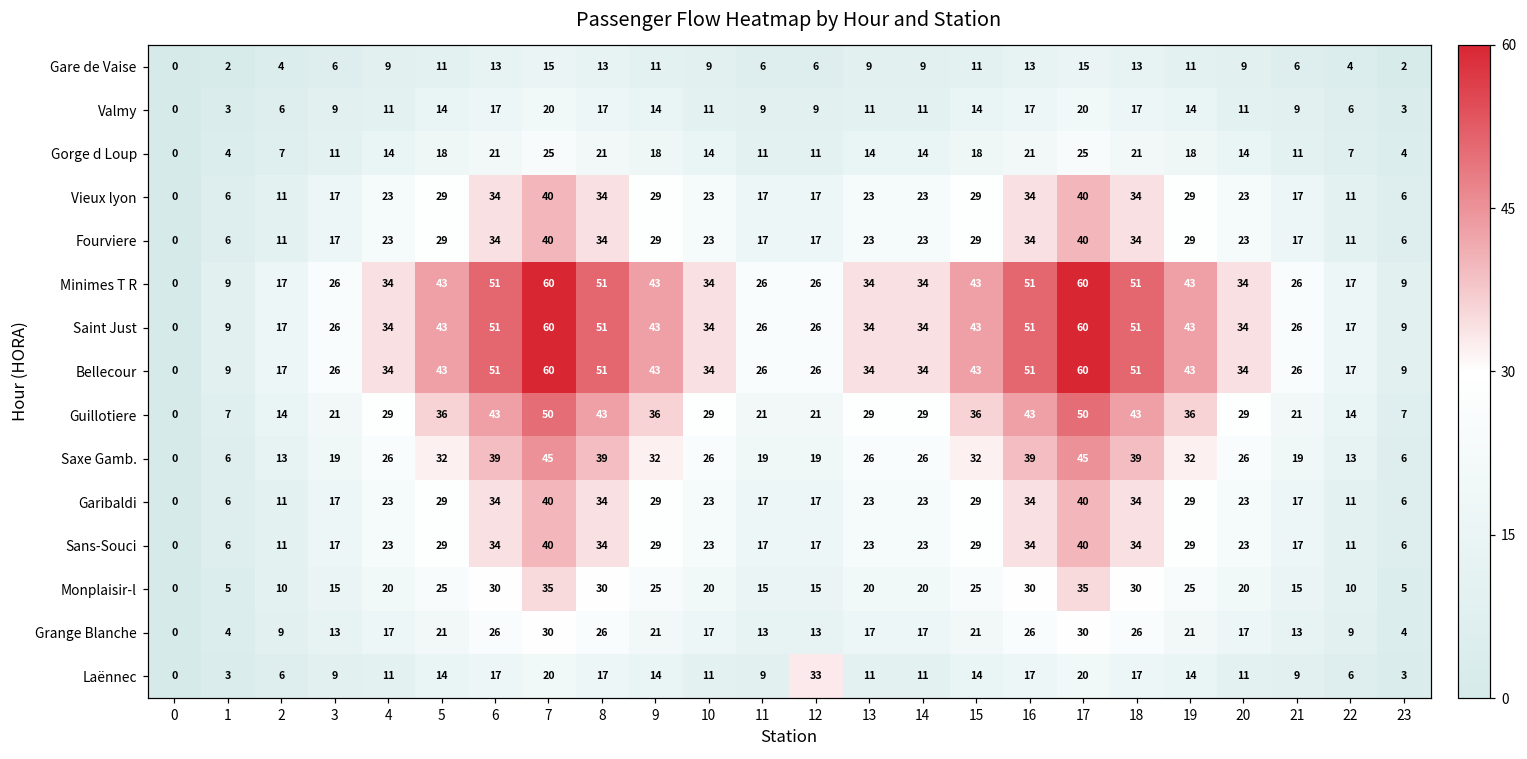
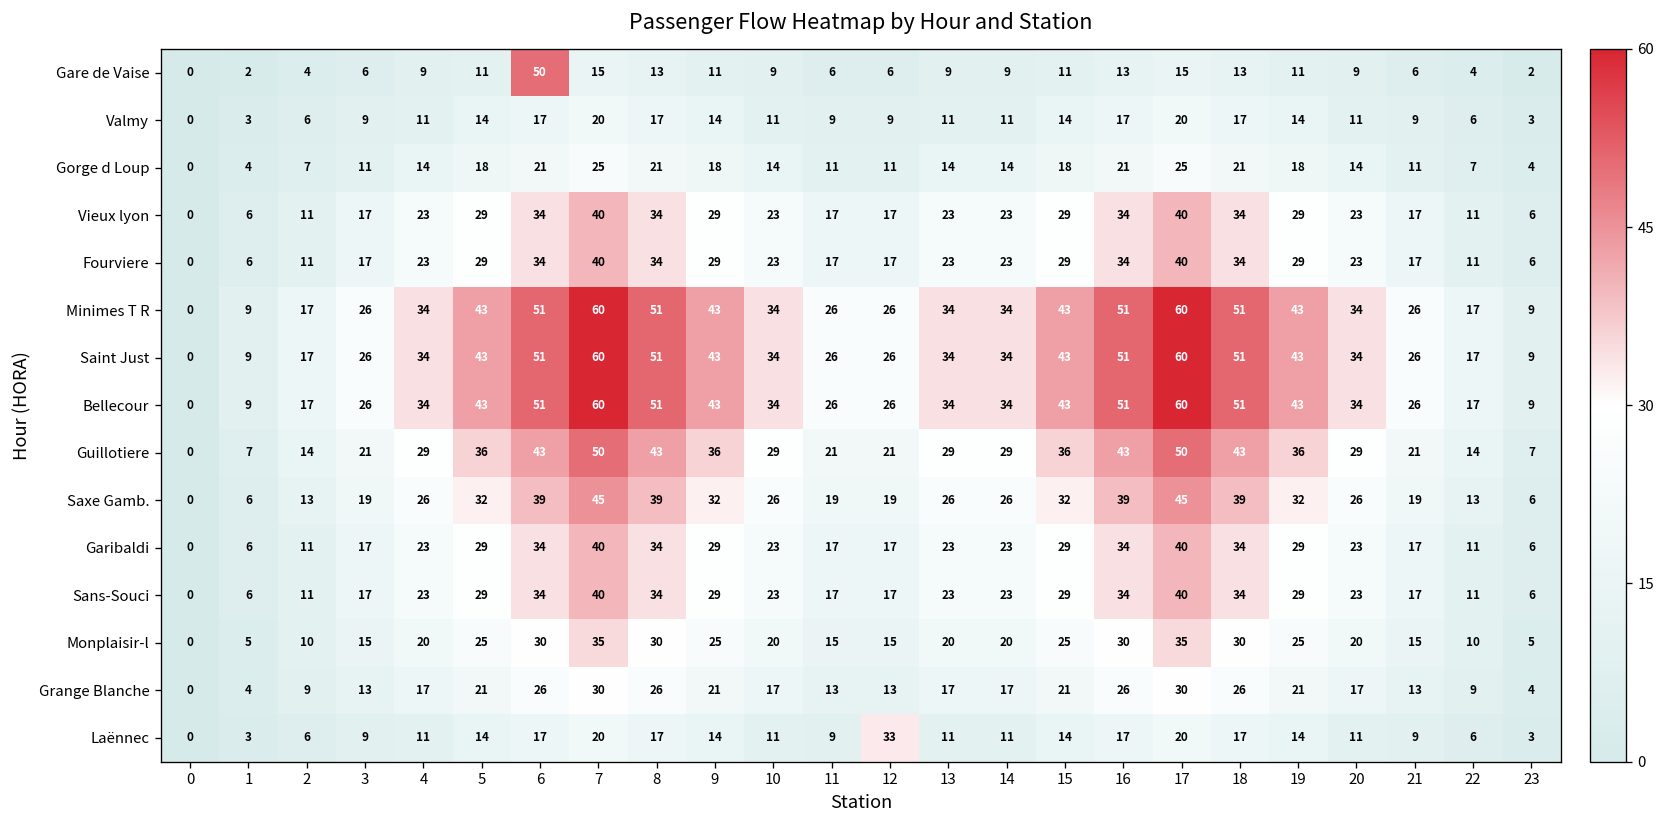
  {
    "Gare de Vaise": {
      "0": 0,
      "1": 2,
      "2": 4,
      "3": 6,
      "4": 9,
      "5": 11,
-     "6": 13,
+     "6": 50,
      "7": 15,
      "8": 13,
      "9": 11,
      "10": 9,
      "11": 6,
      "12": 6,
      "13": 9,
      "14": 9,
      "15": 11,
      "16": 13,
      "17": 15,
      "18": 13,
      "19": 11,
      "20": 9,
      "21": 6,
      "22": 4,
      "23": 2
    }
  }
